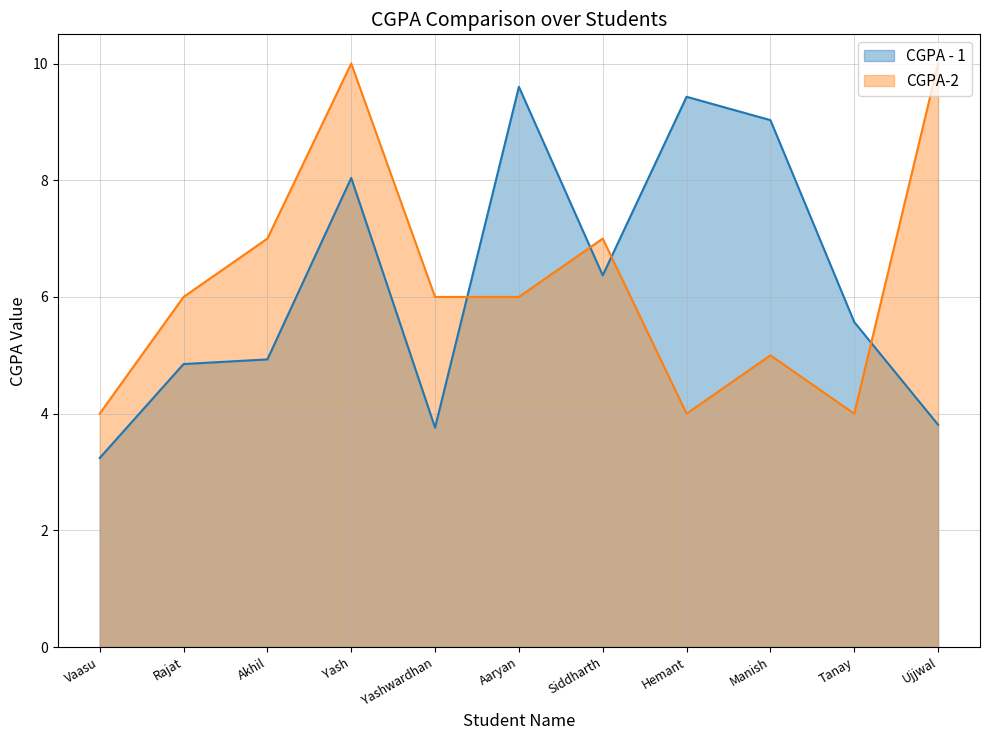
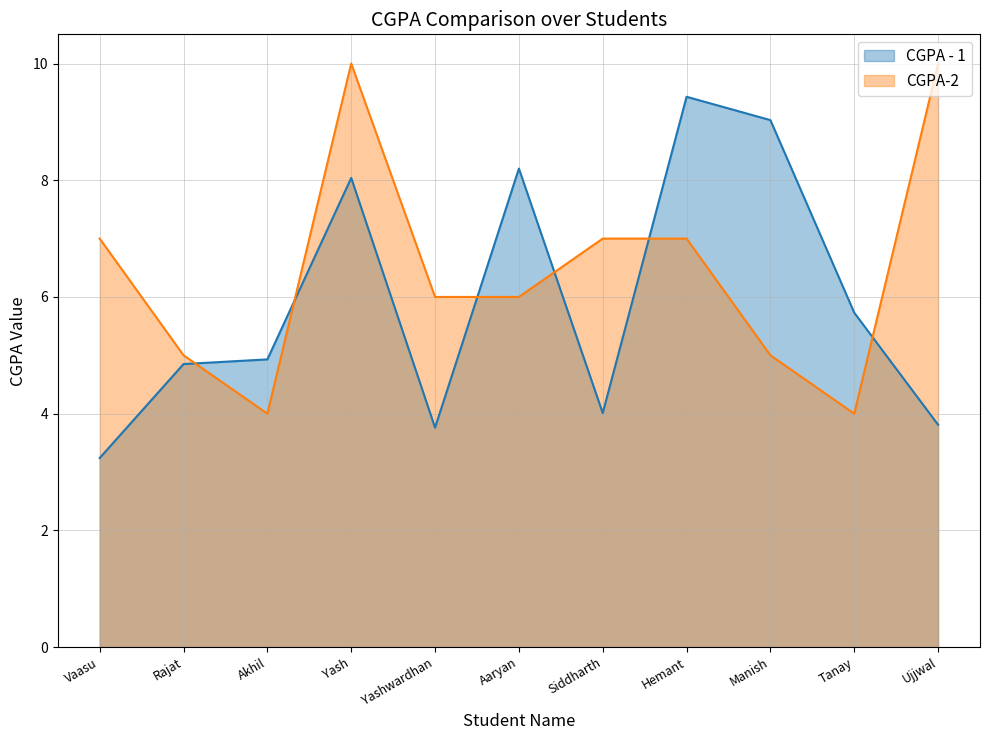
  {
    "CGPA - 1": {
      "Vaasu": 3.2,
      "Rajat": 4.9,
      "Akhil": 4.9,
      "Yash": 8.0,
      "Yashwardhan": 3.8,
-     "Aaryan": 9.6,
-     "Siddharth": 6.4,
+     "Aaryan": 8.2,
+     "Siddharth": 4.0,
      "Hemant": 9.4,
      "Manish": 9.0,
-     "Tanay": 5.6,
+     "Tanay": 5.7,
      "Ujjwal": 3.8
    },
    "CGPA-2": {
-     "Vaasu": 4,
-     "Rajat": 6,
-     "Akhil": 7,
+     "Vaasu": 7,
+     "Rajat": 5,
+     "Akhil": 4,
      "Yash": 10,
      "Yashwardhan": 6,
      "Aaryan": 6,
      "Siddharth": 7,
-     "Hemant": 4,
+     "Hemant": 7,
      "Manish": 5,
      "Tanay": 4
    }
  }
